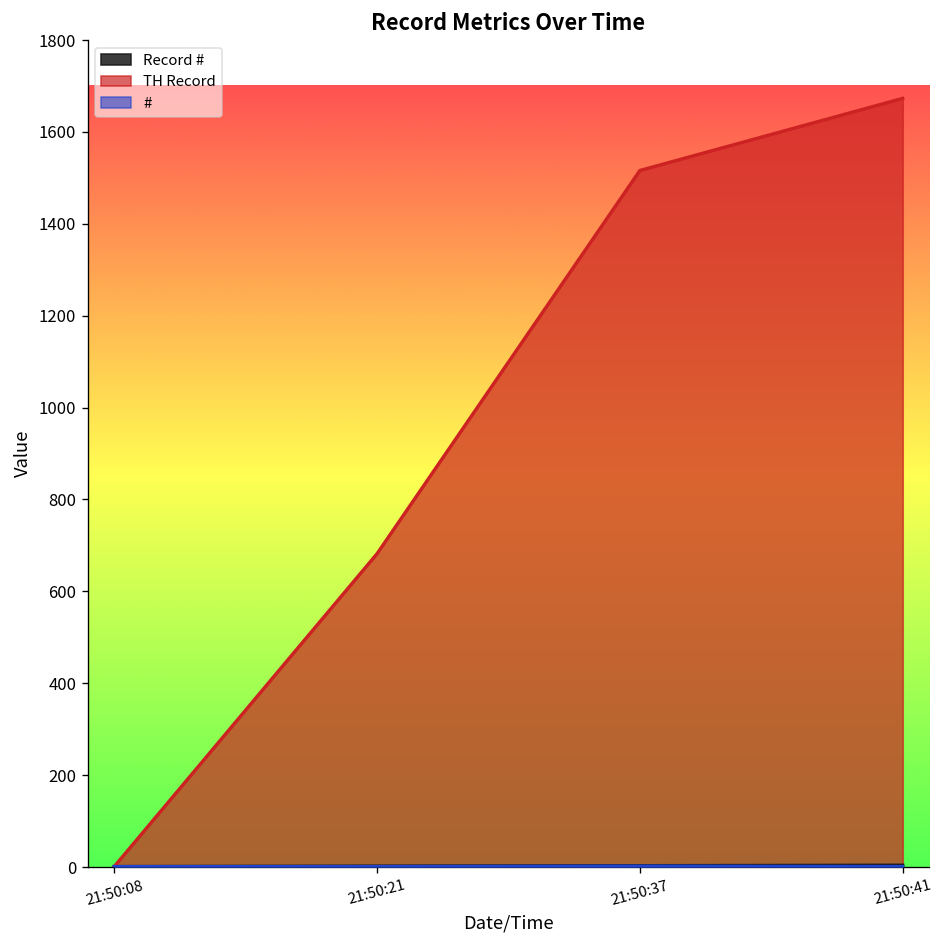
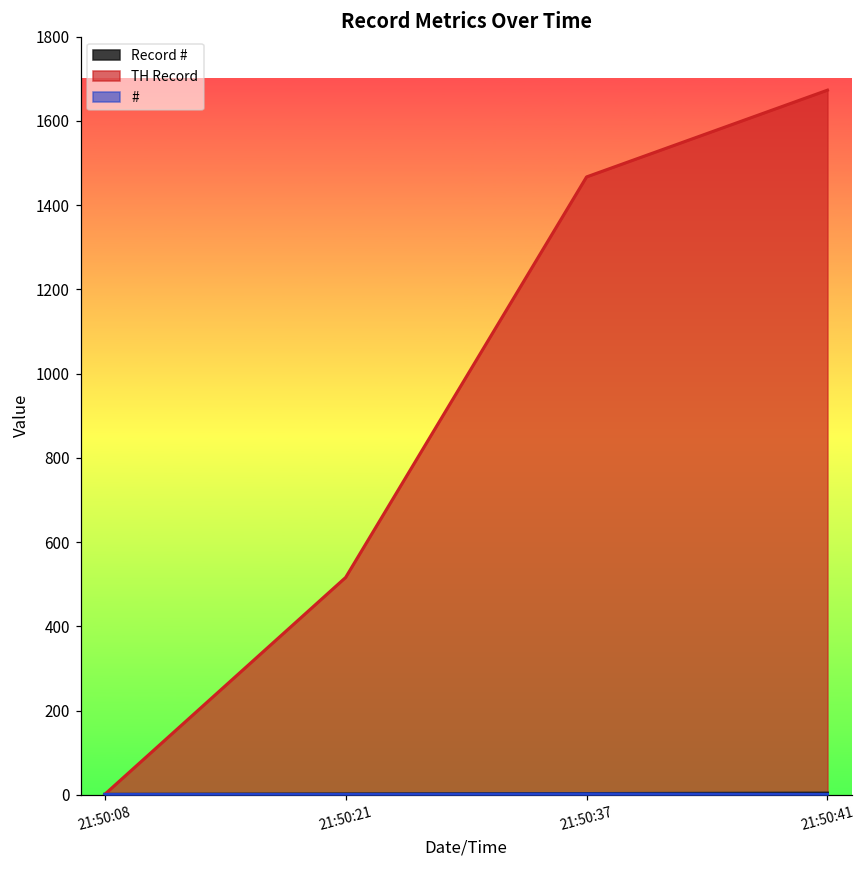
  {
    "TH Record": {
-     "21:50:21": 680,
-     "21:50:37": 1520,
+     "21:50:21": 520,
+     "21:50:37": 1470,
      "21:50:41": 1670
    }
  }
